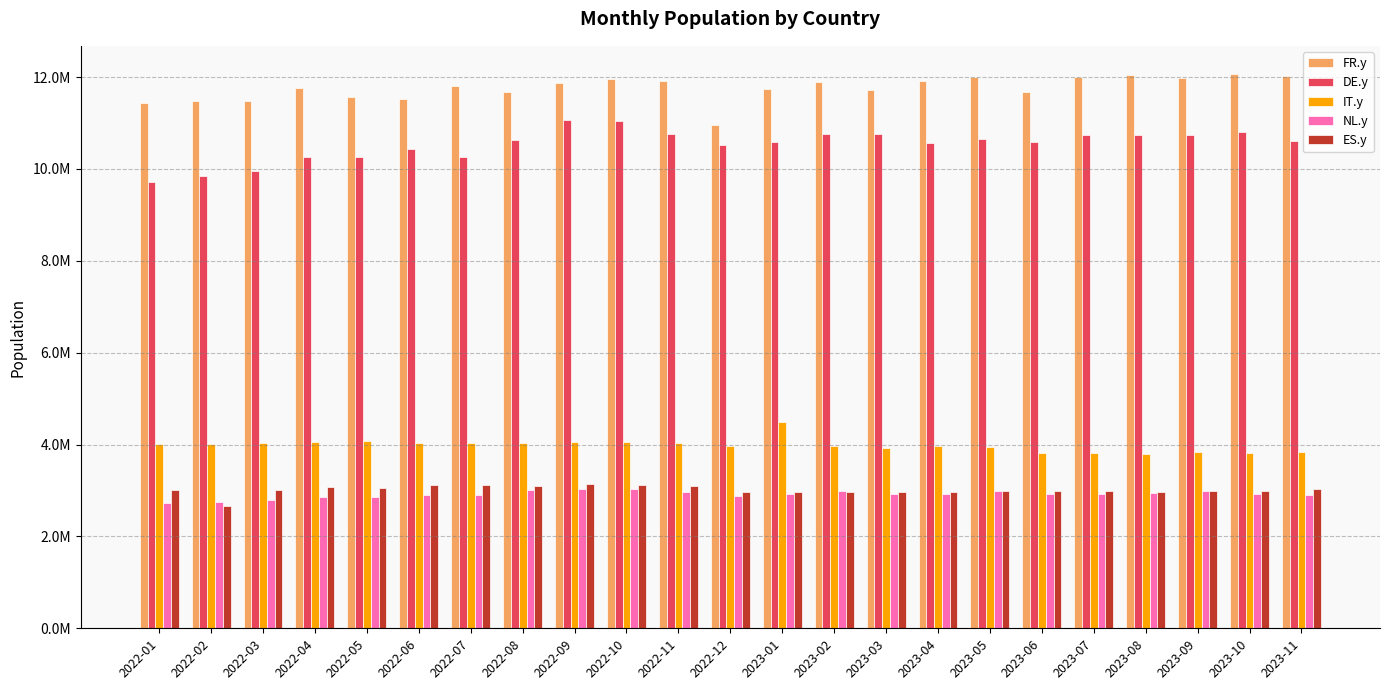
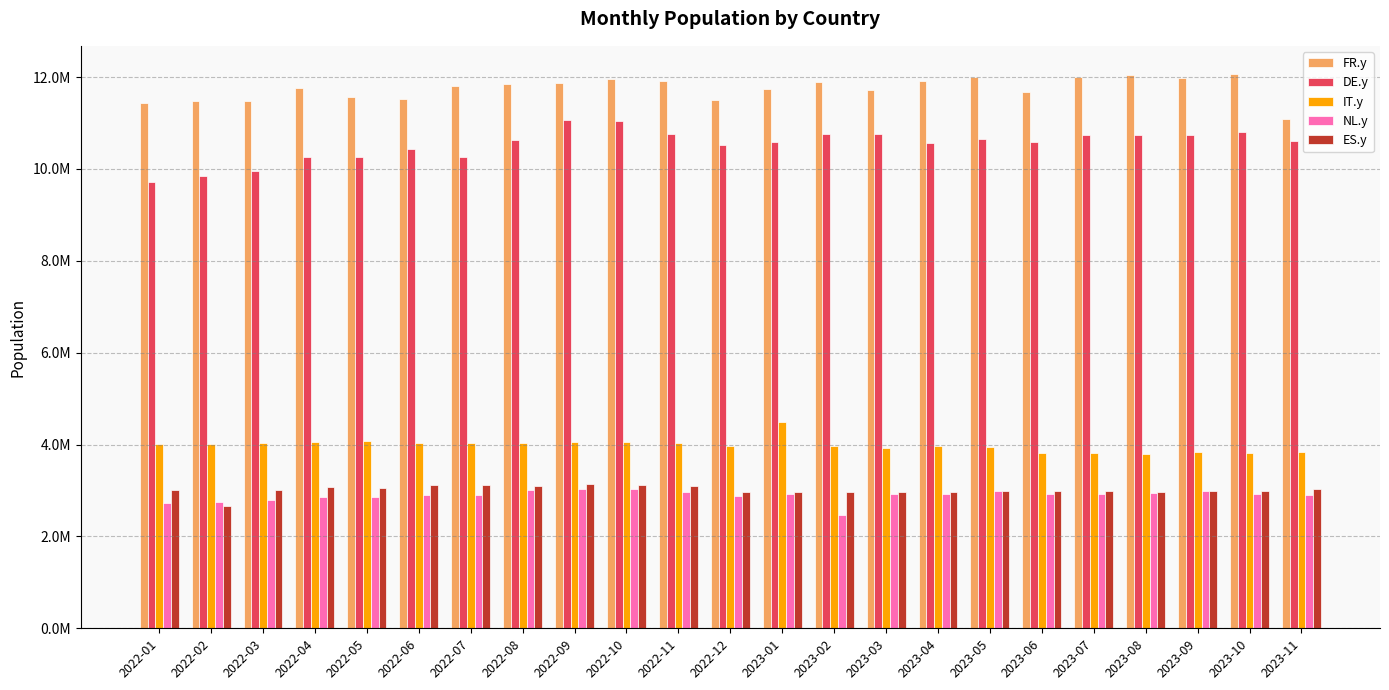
  {
    "FR.y": {
      "2022-01": 11400000,
      "2022-02": 11500000,
      "2022-03": 11500000,
      "2022-04": 11800000,
      "2022-05": 11600000,
      "2022-06": 11500000,
      "2022-07": 11800000,
-     "2022-08": 11700000,
+     "2022-08": 11900000,
      "2022-09": 11900000,
      "2022-10": 12000000,
      "2022-11": 11900000,
-     "2022-12": 11000000,
+     "2022-12": 11500000,
      "2023-01": 11700000,
      "2023-02": 11900000,
      "2023-03": 11700000,
      "2023-04": 11900000,
      "2023-05": 12000000,
      "2023-06": 11700000,
      "2023-07": 12000000,
      "2023-08": 12000000,
      "2023-09": 12000000,
      "2023-10": 12100000,
-     "2023-11": 12000000
+     "2023-11": 11100000
    },
    "DE.y": {
      "2022-01": 9700000,
      "2022-02": 9800000,
      "2022-03": 10000000,
      "2022-04": 10300000,
      "2022-05": 10300000,
      "2022-06": 10400000,
      "2022-07": 10300000,
      "2022-08": 10600000,
      "2022-09": 11100000,
      "2022-10": 11000000,
      "2022-11": 10800000,
      "2022-12": 10500000,
      "2023-01": 10600000,
      "2023-02": 10800000,
      "2023-03": 10800000,
      "2023-04": 10600000,
      "2023-05": 10700000,
      "2023-06": 10600000,
      "2023-07": 10700000,
      "2023-08": 10700000,
      "2023-09": 10700000,
      "2023-10": 10800000,
      "2023-11": 10600000
    },
    "IT.y": {
      "2022-01": 4000000,
      "2022-02": 4000000,
      "2022-03": 4000000,
      "2022-04": 4100000,
      "2022-05": 4100000,
      "2022-06": 4000000,
      "2022-07": 4000000,
      "2022-08": 4000000,
      "2022-09": 4100000,
      "2022-10": 4000000,
      "2022-11": 4000000,
      "2022-12": 4000000,
      "2023-01": 4500000,
      "2023-02": 4000000,
      "2023-03": 3900000,
      "2023-04": 4000000,
      "2023-05": 4000000,
      "2023-06": 3800000,
      "2023-07": 3800000,
      "2023-08": 3800000,
      "2023-09": 3800000,
      "2023-10": 3800000,
      "2023-11": 3800000
    },
    "NL.y": {
      "2022-01": 2700000,
      "2022-02": 2700000,
      "2022-03": 2800000,
      "2022-04": 2900000,
      "2022-05": 2900000,
      "2022-06": 2900000,
      "2022-07": 2900000,
      "2022-08": 3000000,
      "2022-09": 3000000,
      "2022-10": 3000000,
      "2022-11": 3000000,
      "2022-12": 2900000,
      "2023-01": 2900000,
-     "2023-02": 3000000,
+     "2023-02": 2500000,
      "2023-03": 2900000,
      "2023-04": 2900000,
      "2023-05": 3000000,
      "2023-06": 2900000,
      "2023-07": 2900000,
      "2023-08": 2900000,
      "2023-09": 3000000,
      "2023-10": 2900000,
      "2023-11": 2900000
    },
    "ES.y": {
      "2022-01": 3000000,
      "2022-02": 2700000,
      "2022-03": 3000000,
      "2022-04": 3100000,
      "2022-05": 3100000,
      "2022-06": 3100000,
      "2022-07": 3100000,
      "2022-08": 3100000,
      "2022-09": 3100000,
      "2022-10": 3100000,
      "2022-11": 3100000,
      "2022-12": 3000000,
      "2023-01": 3000000,
      "2023-02": 3000000,
      "2023-03": 3000000,
      "2023-04": 3000000,
      "2023-05": 3000000,
      "2023-06": 3000000,
      "2023-07": 3000000,
      "2023-08": 3000000,
      "2023-09": 3000000,
      "2023-10": 3000000,
      "2023-11": 3000000
    }
  }
